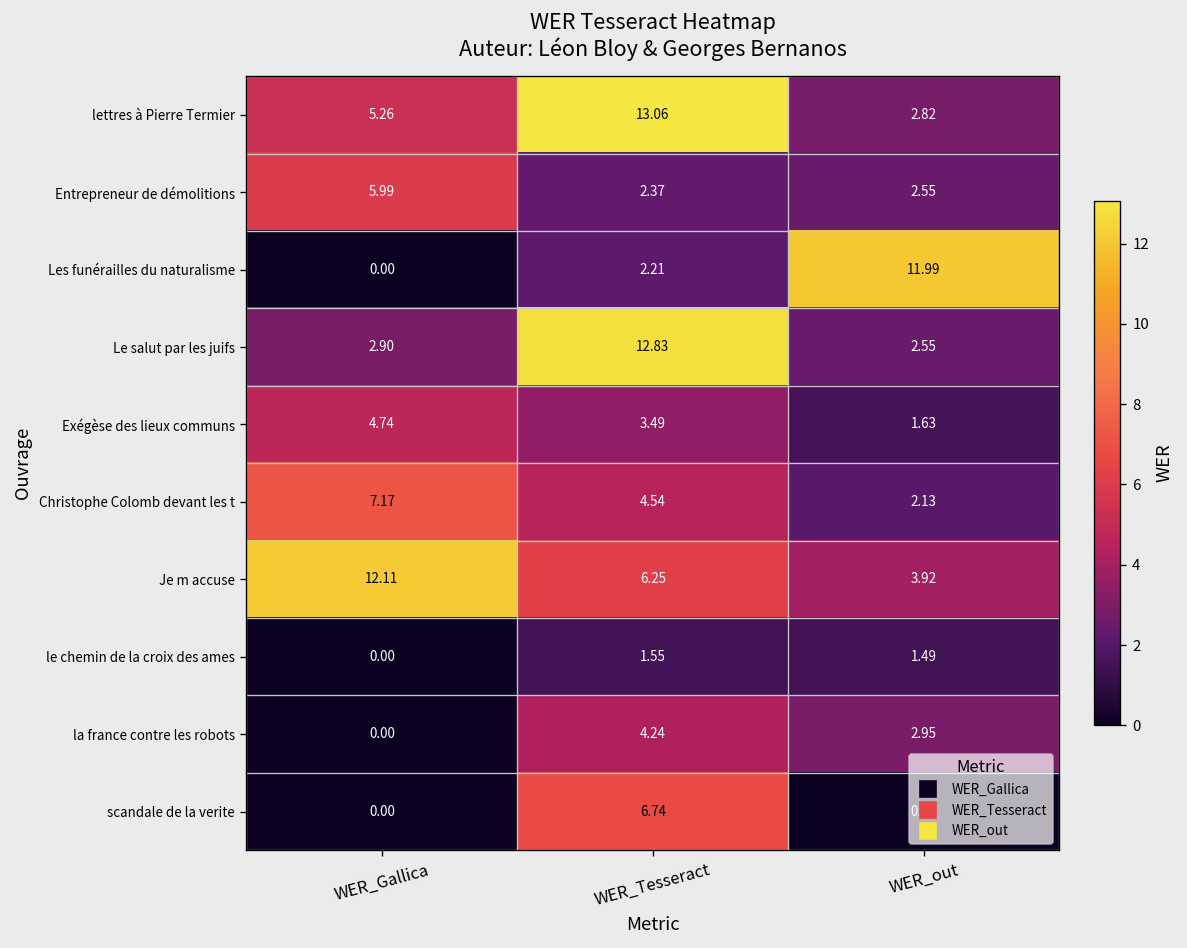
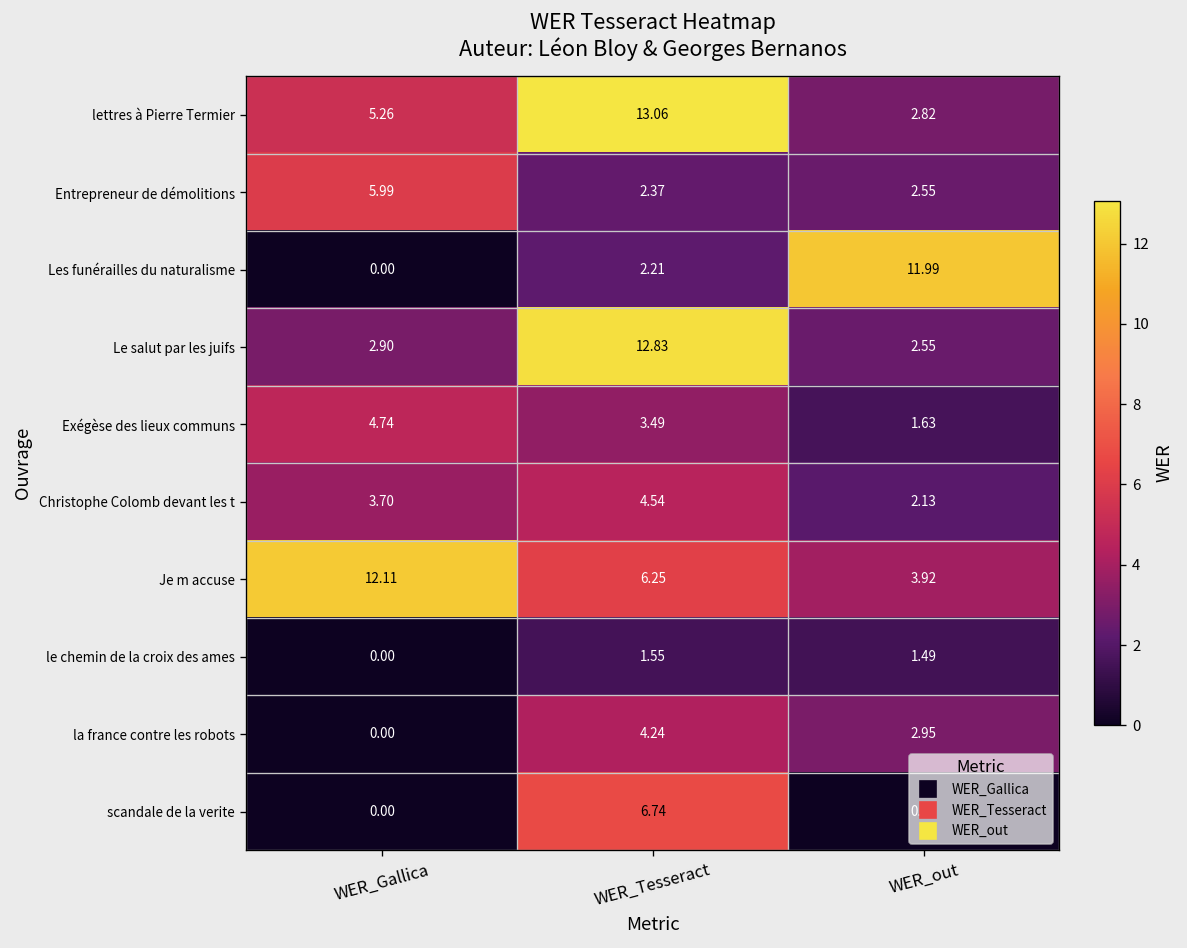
  {
    "lettres à Pierre Termier": {
      "WER_Gallica": 5.26,
      "WER_Tesseract": 13.06,
      "WER_out": 2.82
    },
    "Entrepreneur de démolitions": {
      "WER_Gallica": 5.99,
      "WER_Tesseract": 2.37,
      "WER_out": 2.55
    },
    "Les funérailles du naturalisme": {
      "WER_Gallica": 0.00,
      "WER_Tesseract": 2.21,
      "WER_out": 11.99
    },
    "Le salut par les juifs": {
      "WER_Gallica": 2.90,
      "WER_Tesseract": 12.83,
      "WER_out": 2.55
    },
    "Exégèse des lieux communs": {
      "WER_Gallica": 4.74,
      "WER_Tesseract": 3.49,
      "WER_out": 1.63
    },
    "Christophe Colomb devant les t": {
-     "WER_Gallica": 7.17,
+     "WER_Gallica": 3.70,
      "WER_Tesseract": 4.54,
      "WER_out": 2.13
    },
    "Je m accuse": {
      "WER_Gallica": 12.11,
      "WER_Tesseract": 6.25,
      "WER_out": 3.92
    },
    "le chemin de la croix des ames": {
      "WER_Gallica": 0.00,
      "WER_Tesseract": 1.55,
      "WER_out": 1.49
    },
    "la france contre les robots": {
      "WER_Gallica": 0.00,
      "WER_Tesseract": 4.24,
      "WER_out": 2.95
    },
    "scandale de la verite": {
      "WER_Gallica": 0.00,
      "WER_Tesseract": 6.74
    }
  }
